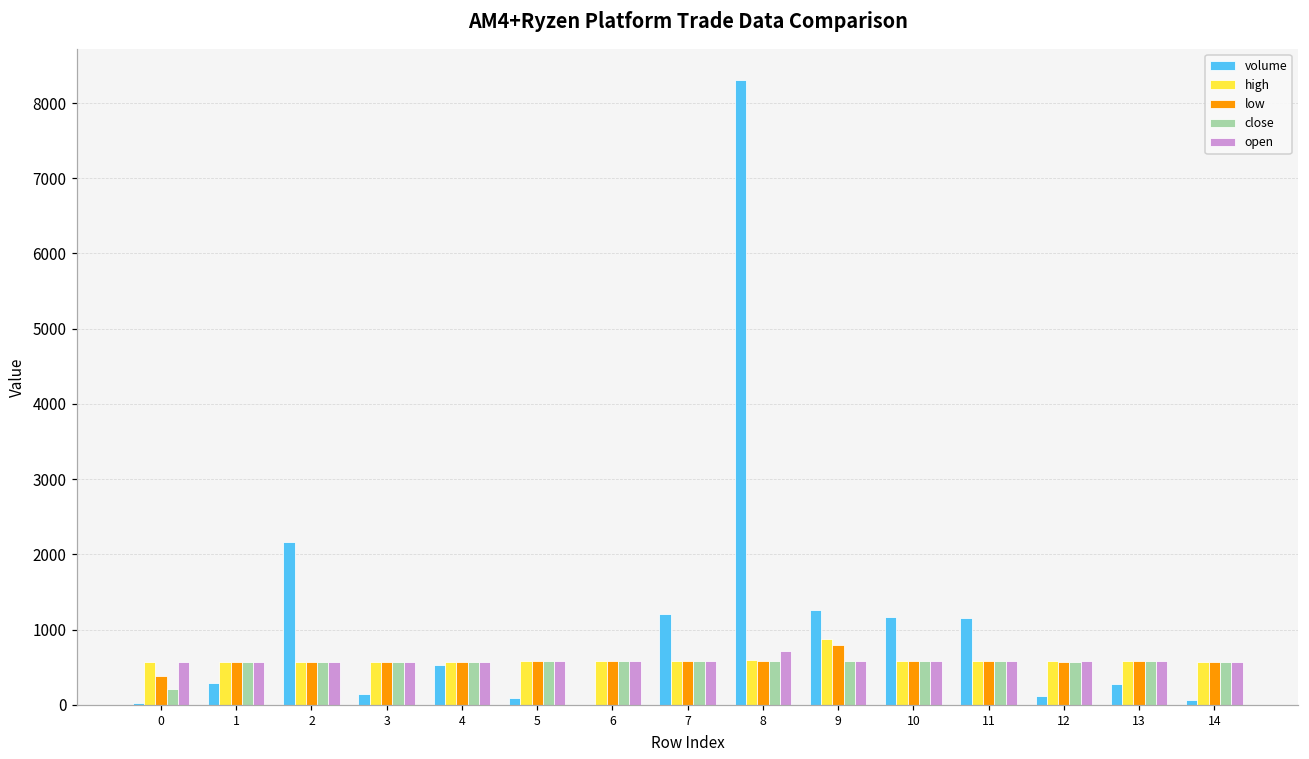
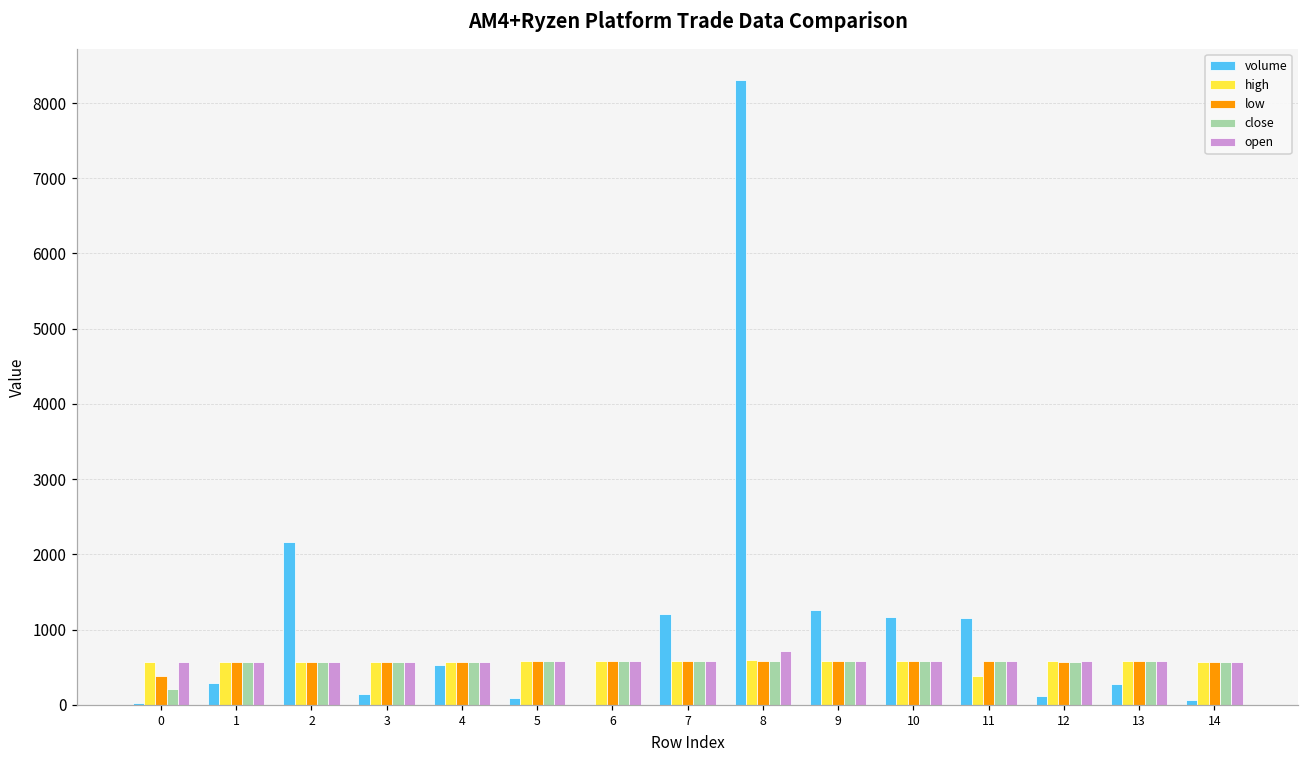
  {
    "volume": {
      "1": 300,
      "2": 2200,
      "3": 100,
      "4": 500,
      "5": 100,
      "7": 1200,
      "8": 8300,
      "9": 1300,
      "10": 1200,
      "11": 1200,
      "12": 100,
      "13": 300,
      "14": 100
    },
    "high": {
      "0": 600,
      "1": 600,
      "2": 600,
      "3": 600,
      "4": 600,
      "5": 600,
      "6": 600,
      "7": 600,
      "8": 600,
-     "9": 900,
+     "9": 600,
      "10": 600,
-     "11": 600,
+     "11": 400,
      "12": 600,
      "13": 600,
      "14": 600
    },
    "low": {
      "0": 400,
      "1": 600,
      "2": 600,
      "3": 600,
      "4": 600,
      "5": 600,
      "6": 600,
      "7": 600,
      "8": 600,
-     "9": 800,
+     "9": 600,
      "10": 600,
      "11": 600,
      "12": 600,
      "13": 600,
      "14": 600
    },
    "close": {
      "0": 200,
      "1": 600,
      "2": 600,
      "3": 600,
      "4": 600,
      "5": 600,
      "6": 600,
      "7": 600,
      "8": 600,
      "9": 600,
      "10": 600,
      "11": 600,
      "12": 600,
      "13": 600,
      "14": 600
    },
    "open": {
      "0": 600,
      "1": 600,
      "2": 600,
      "3": 600,
      "4": 600,
      "5": 600,
      "6": 600,
      "7": 600,
      "8": 700,
      "9": 600,
      "10": 600,
      "11": 600,
      "12": 600,
      "13": 600,
      "14": 600
    }
  }
